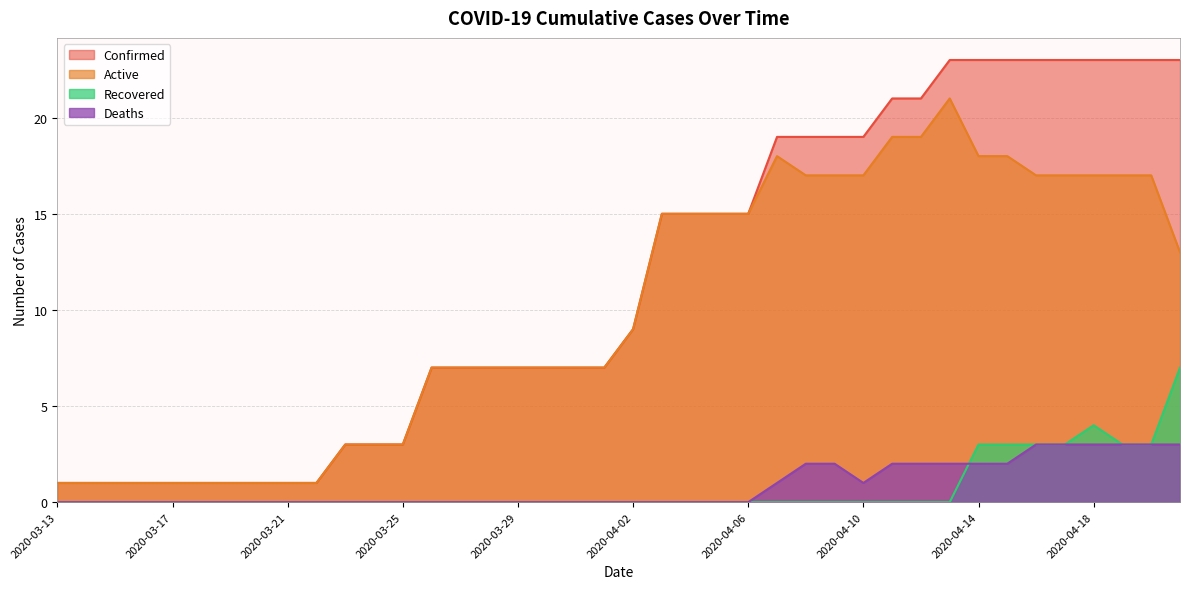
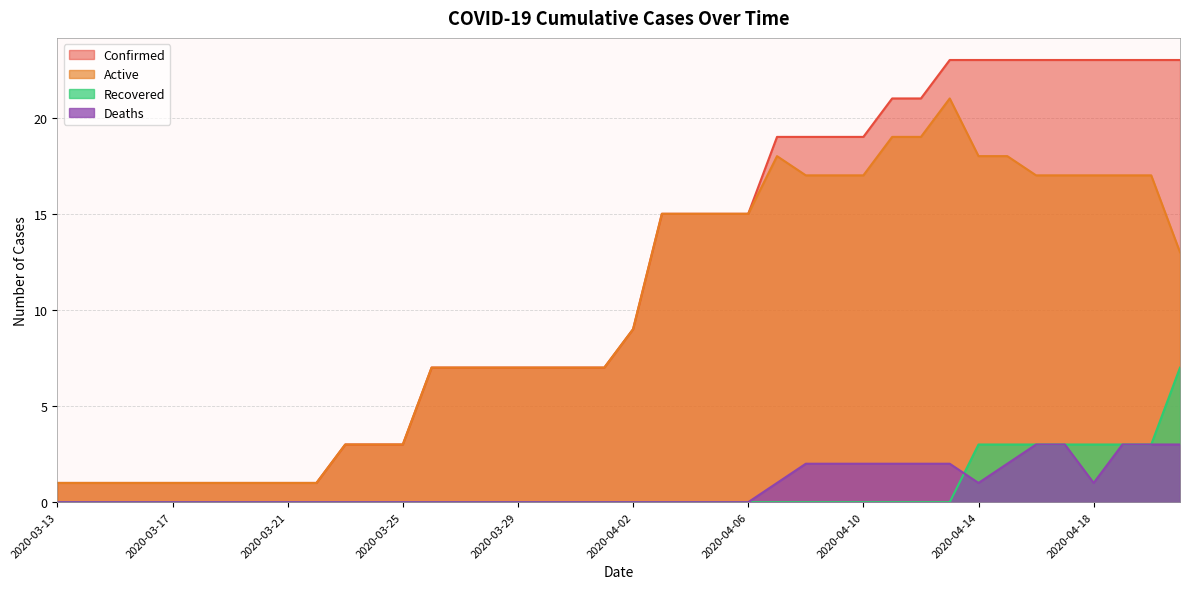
  {
    "Recovered": {
      "2020-04-10": 0,
      "2020-04-14": 3,
-     "2020-04-18": 4
+     "2020-04-18": 3
    },
    "Deaths": {
-     "2020-04-10": 1,
-     "2020-04-14": 2,
-     "2020-04-18": 3
+     "2020-04-10": 2,
+     "2020-04-14": 1,
+     "2020-04-18": 1
    }
  }
